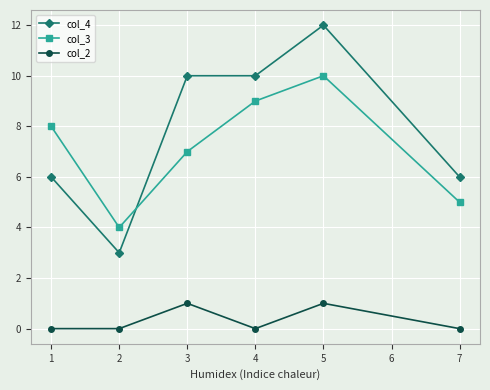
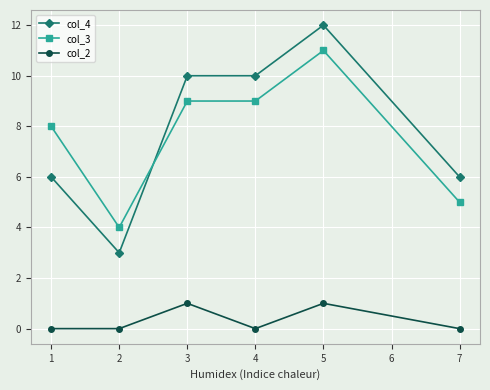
  {
    "col_3": {
      "1": 8,
      "2": 4,
-     "3": 7,
+     "3": 9,
      "4": 9,
-     "5": 10,
+     "5": 11,
      "7": 5
    }
  }
